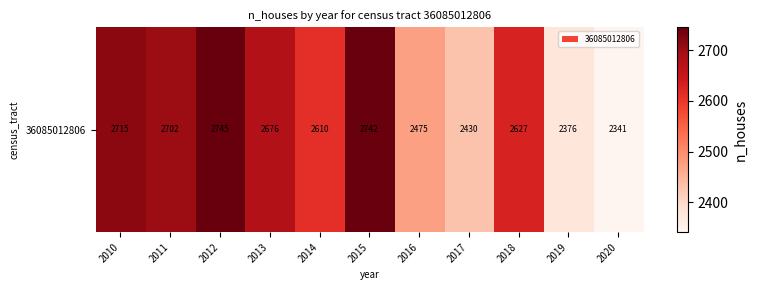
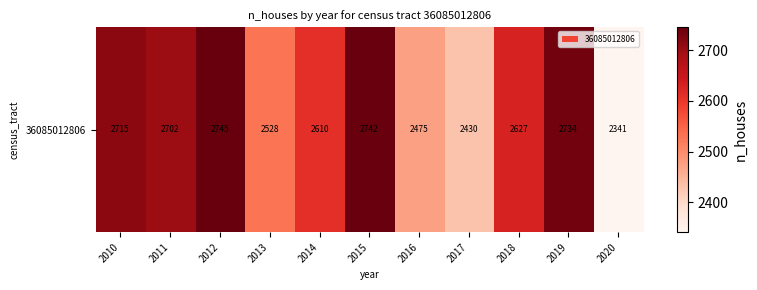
  {
    "36085012806": {
      "2010": 2715,
      "2011": 2702,
      "2012": 2745,
-     "2013": 2676,
+     "2013": 2528,
      "2014": 2610,
      "2015": 2742,
      "2016": 2475,
      "2017": 2430,
      "2018": 2627,
-     "2019": 2376,
+     "2019": 2734,
      "2020": 2341
    }
  }
